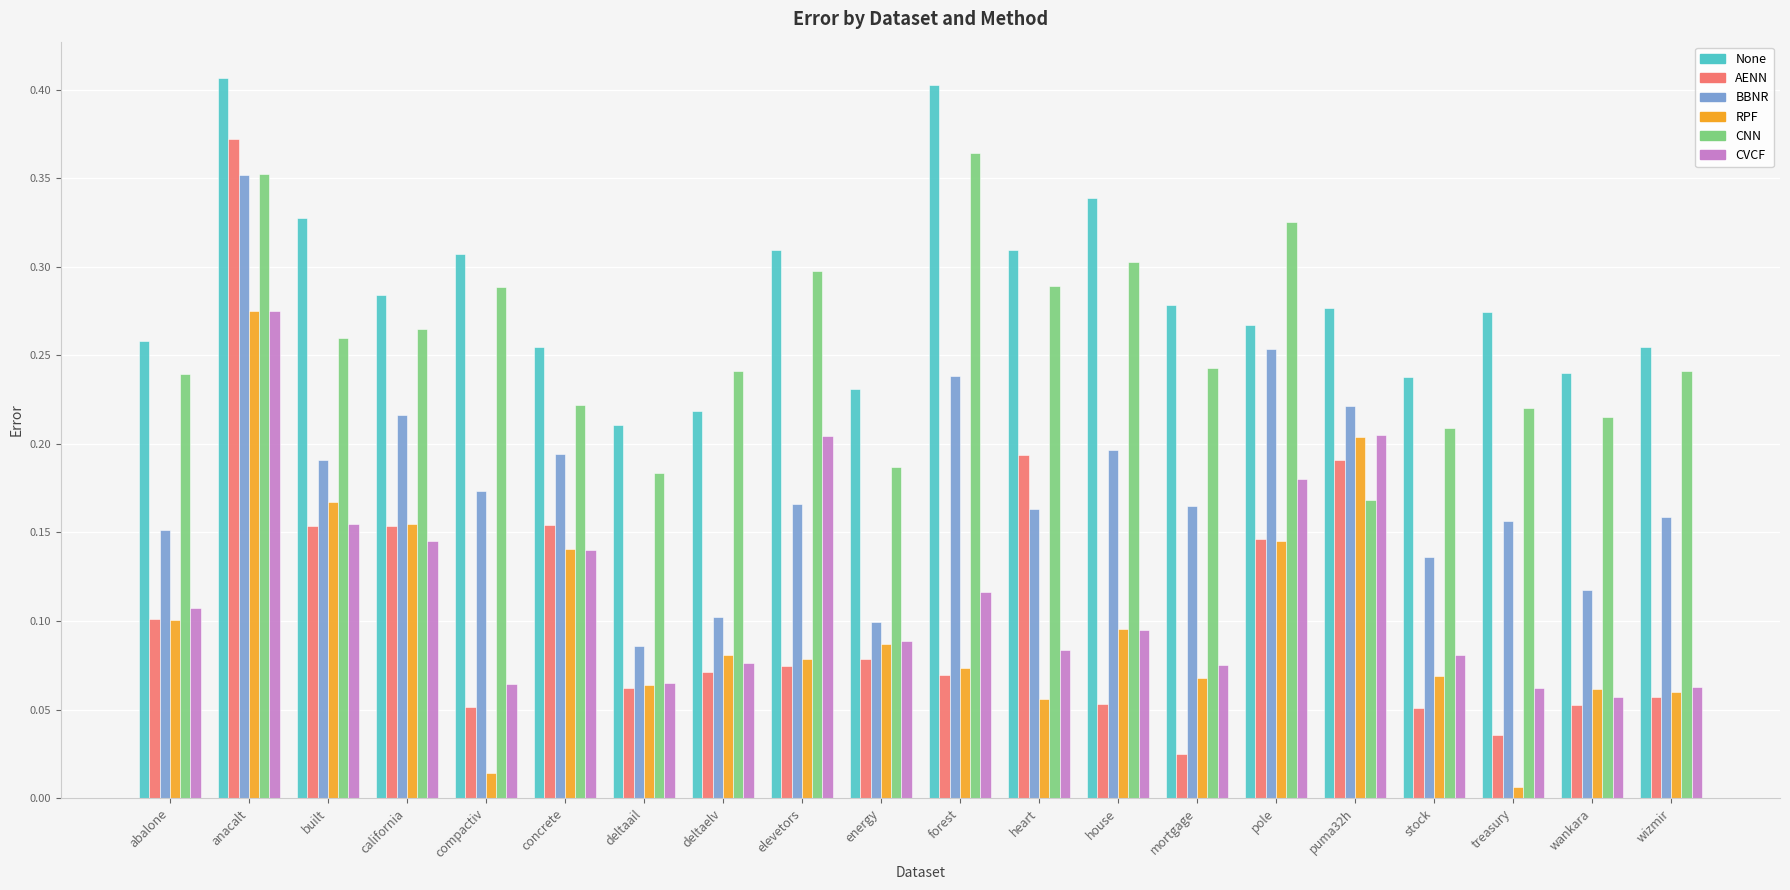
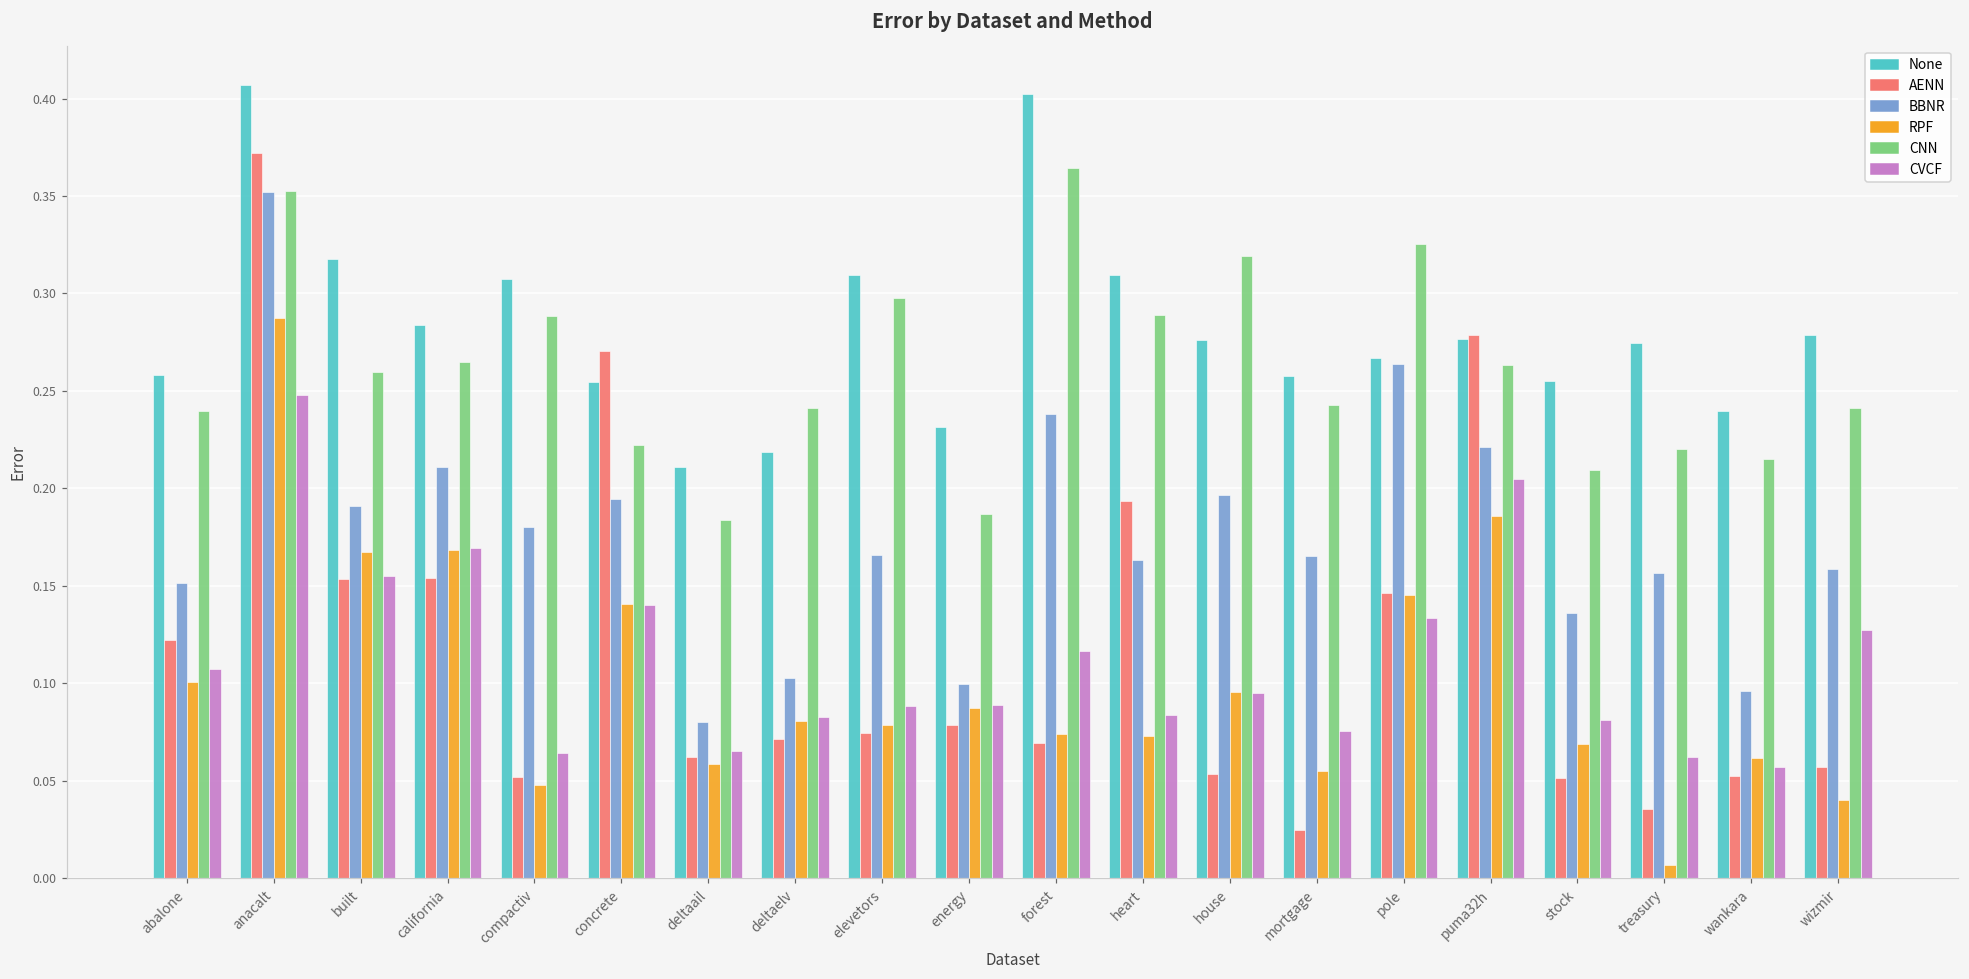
  {
    "None": {
      "abalone": 0.258,
      "anacalt": 0.407,
-     "built": 0.327,
+     "built": 0.318,
      "california": 0.284,
      "compactiv": 0.307,
      "concrete": 0.255,
      "deltaail": 0.211,
      "deltaelv": 0.219,
      "elevetors": 0.310,
      "energy": 0.231,
      "forest": 0.403,
      "heart": 0.310,
-     "house": 0.339,
-     "mortgage": 0.278,
+     "house": 0.276,
+     "mortgage": 0.258,
      "pole": 0.267,
      "puma32h": 0.277,
-     "stock": 0.238,
+     "stock": 0.255,
      "treasury": 0.275,
      "wankara": 0.240,
-     "wizmir": 0.255
+     "wizmir": 0.279
    },
    "AENN": {
-     "abalone": 0.101,
+     "abalone": 0.122,
      "anacalt": 0.372,
      "built": 0.154,
      "california": 0.154,
      "compactiv": 0.052,
-     "concrete": 0.154,
+     "concrete": 0.270,
      "deltaail": 0.062,
      "deltaelv": 0.071,
      "elevetors": 0.075,
      "energy": 0.078,
      "forest": 0.069,
      "heart": 0.194,
      "house": 0.053,
      "mortgage": 0.025,
      "pole": 0.147,
-     "puma32h": 0.191,
+     "puma32h": 0.279,
      "stock": 0.051,
      "treasury": 0.036,
      "wankara": 0.053,
      "wizmir": 0.057
    },
    "BBNR": {
      "abalone": 0.152,
      "anacalt": 0.352,
      "built": 0.191,
-     "california": 0.217,
-     "compactiv": 0.174,
+     "california": 0.211,
+     "compactiv": 0.180,
      "concrete": 0.195,
-     "deltaail": 0.086,
+     "deltaail": 0.080,
      "deltaelv": 0.102,
      "elevetors": 0.166,
      "energy": 0.100,
      "forest": 0.238,
      "heart": 0.163,
      "house": 0.197,
      "mortgage": 0.165,
-     "pole": 0.254,
+     "pole": 0.264,
      "puma32h": 0.221,
      "stock": 0.136,
      "treasury": 0.157,
-     "wankara": 0.117,
+     "wankara": 0.096,
      "wizmir": 0.159
    },
    "RPF": {
      "abalone": 0.101,
-     "anacalt": 0.275,
+     "anacalt": 0.287,
      "built": 0.167,
-     "california": 0.155,
-     "compactiv": 0.014,
+     "california": 0.168,
+     "compactiv": 0.048,
      "concrete": 0.141,
-     "deltaail": 0.064,
+     "deltaail": 0.059,
      "deltaelv": 0.081,
      "elevetors": 0.079,
      "energy": 0.087,
      "forest": 0.074,
-     "heart": 0.056,
+     "heart": 0.073,
      "house": 0.096,
-     "mortgage": 0.068,
+     "mortgage": 0.055,
      "pole": 0.145,
-     "puma32h": 0.204,
+     "puma32h": 0.186,
      "stock": 0.069,
      "treasury": 0.007,
      "wankara": 0.061,
-     "wizmir": 0.06
+     "wizmir": 0.04
    },
    "CNN": {
      "abalone": 0.240,
      "anacalt": 0.352,
      "built": 0.260,
      "california": 0.265,
      "compactiv": 0.289,
      "concrete": 0.222,
      "deltaail": 0.184,
      "deltaelv": 0.241,
      "elevetors": 0.298,
      "energy": 0.187,
      "forest": 0.364,
      "heart": 0.289,
-     "house": 0.303,
+     "house": 0.319,
      "mortgage": 0.243,
      "pole": 0.325,
-     "puma32h": 0.168,
+     "puma32h": 0.264,
      "stock": 0.209,
      "treasury": 0.220,
      "wankara": 0.215,
      "wizmir": 0.241
    },
    "CVCF": {
      "abalone": 0.107,
-     "anacalt": 0.275,
+     "anacalt": 0.248,
      "built": 0.155,
-     "california": 0.145,
+     "california": 0.170,
      "compactiv": 0.064,
      "concrete": 0.140,
      "deltaail": 0.065,
-     "deltaelv": 0.077,
-     "elevetors": 0.205,
+     "deltaelv": 0.083,
+     "elevetors": 0.089,
      "energy": 0.089,
      "forest": 0.117,
      "heart": 0.084,
      "house": 0.095,
      "mortgage": 0.075,
-     "pole": 0.180,
+     "pole": 0.134,
      "puma32h": 0.205,
      "stock": 0.081,
      "treasury": 0.062,
      "wankara": 0.057,
-     "wizmir": 0.063
+     "wizmir": 0.127
    }
  }
